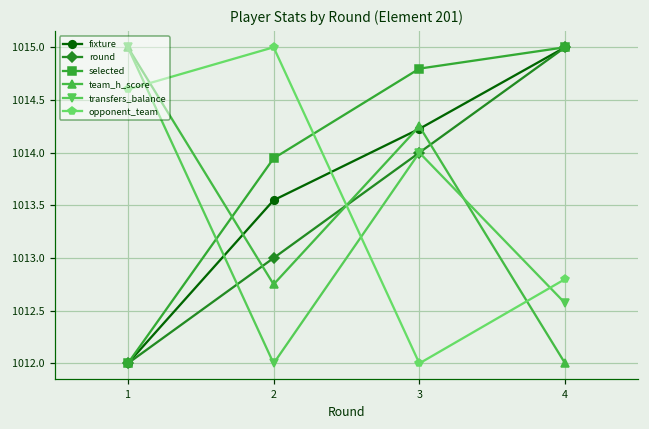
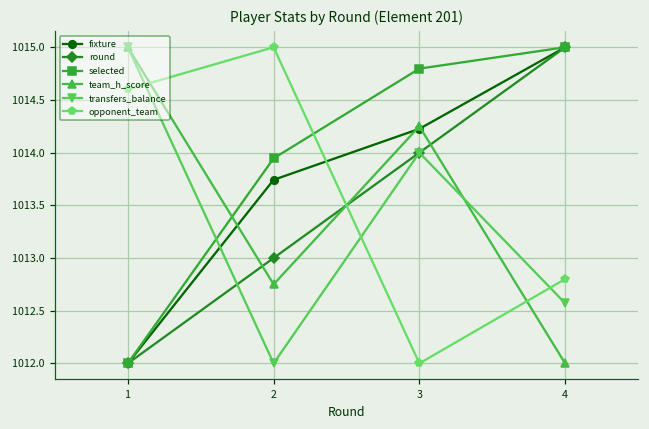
  {
    "fixture": {
-     "2": 1013.5
+     "2": 1013.7
    }
  }
